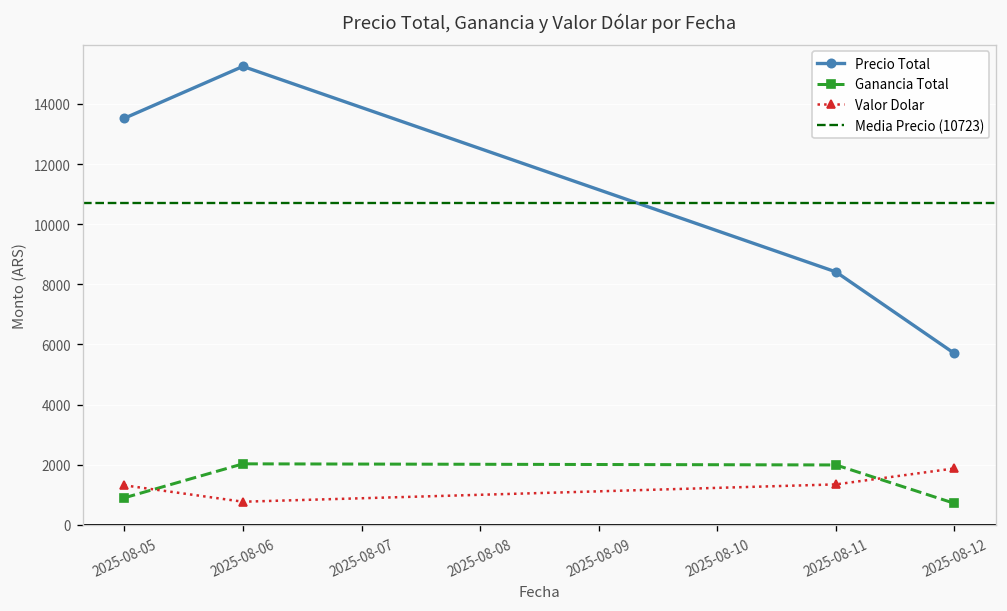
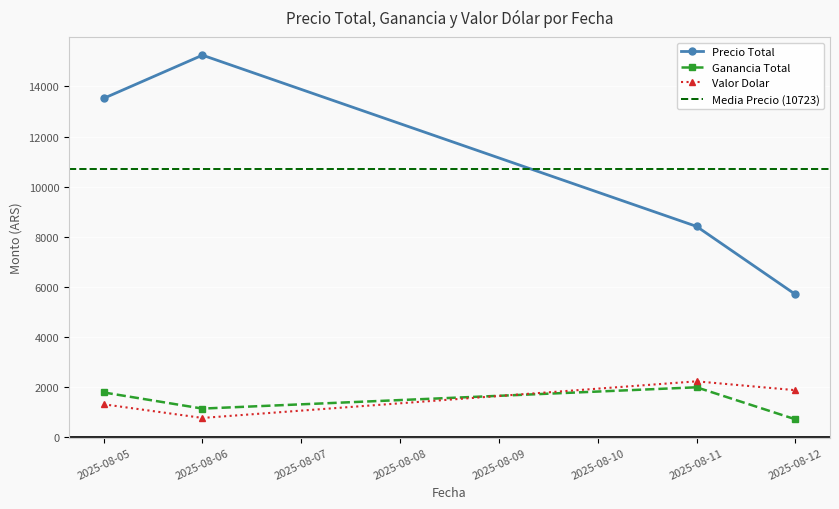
  {
    "Precio Total": {
      "2025-08-05": 13500,
      "2025-08-06": 15300,
      "2025-08-11": 8400,
      "2025-08-12": 5700
    },
    "Ganancia Total": {
-     "2025-08-05": 900,
-     "2025-08-06": 2000,
+     "2025-08-05": 1800,
+     "2025-08-06": 1100,
      "2025-08-11": 2000,
      "2025-08-12": 700
    },
    "Valor Dolar": {
      "2025-08-05": 1300,
      "2025-08-06": 800,
-     "2025-08-11": 1300,
+     "2025-08-11": 2200,
      "2025-08-12": 1900
    }
  }
